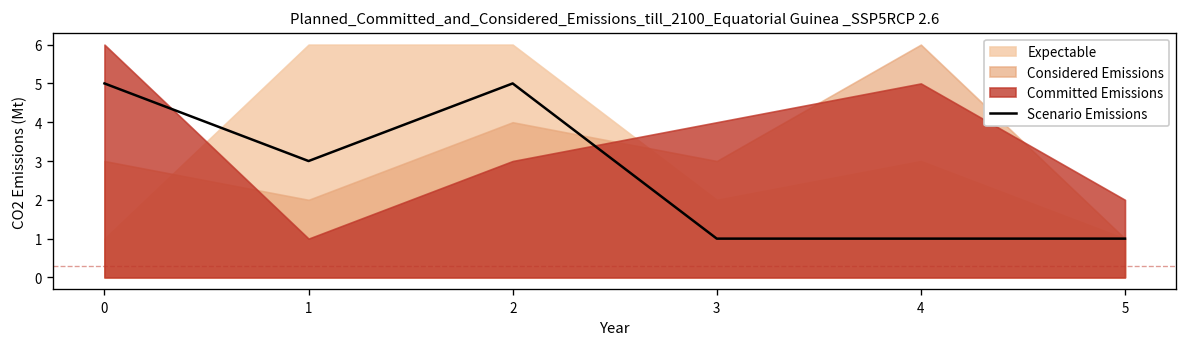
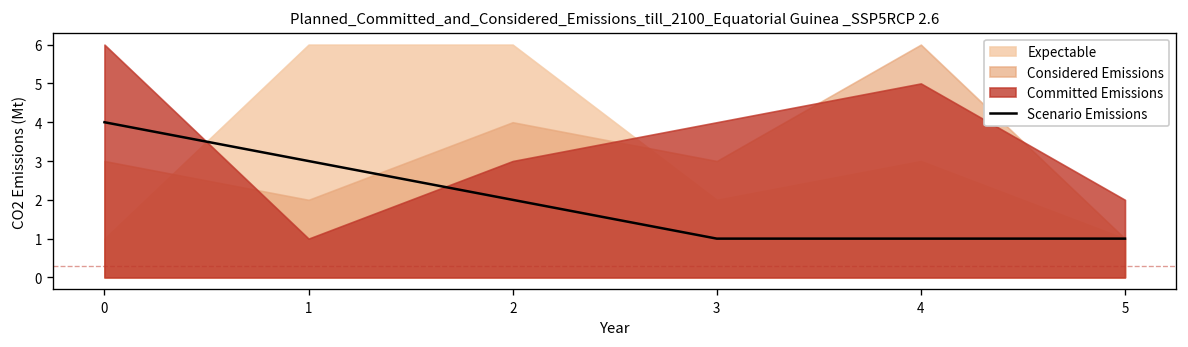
  {
    "Scenario Emissions": {
-     "0": 5,
+     "0": 4,
      "1": 3,
-     "2": 5,
+     "2": 2,
      "3": 1,
      "4": 1
    },
    "Committed Emissions": {
      "0": 6,
      "1": 1,
      "2": 3,
      "3": 4,
      "4": 5,
      "5": 2
    }
  }
